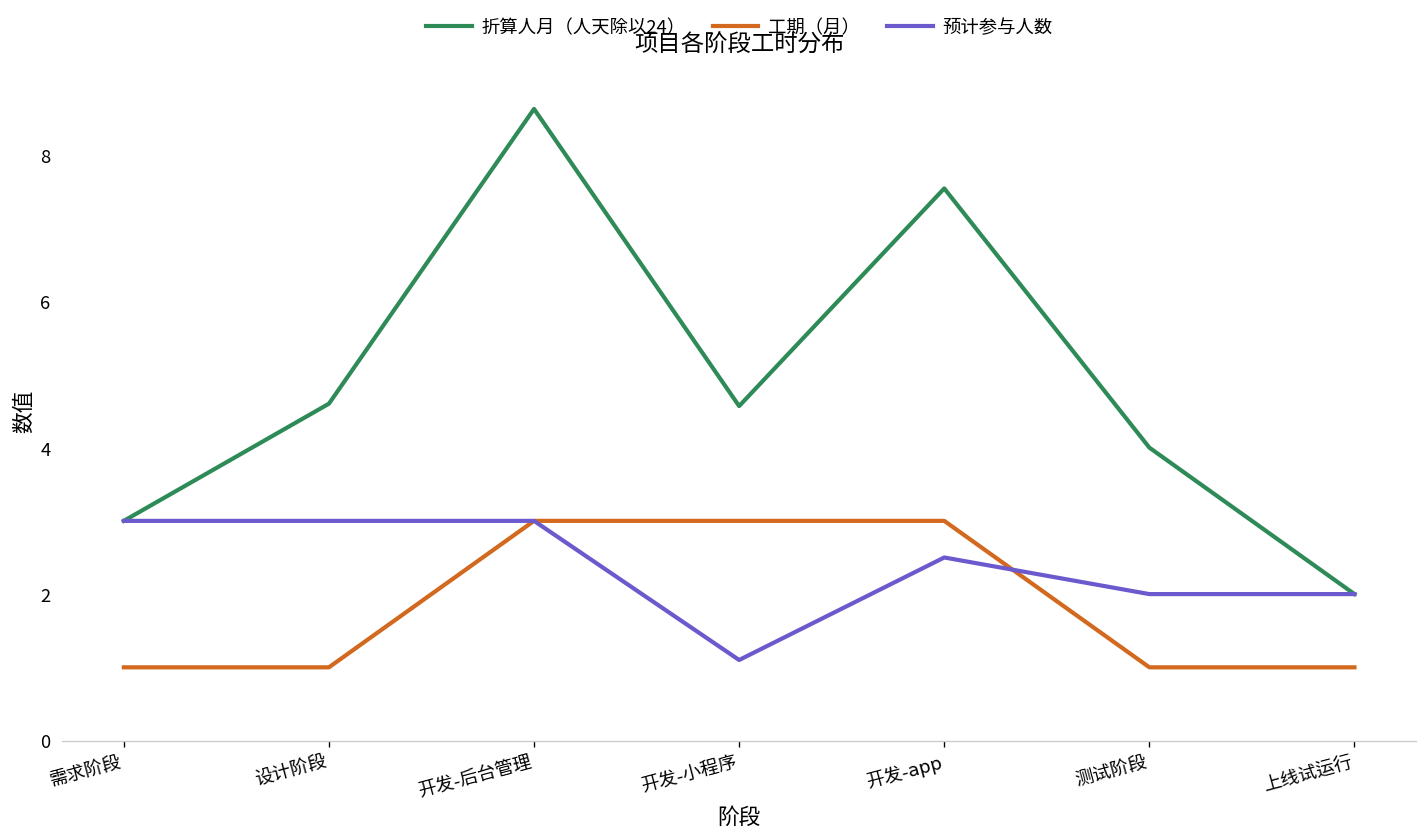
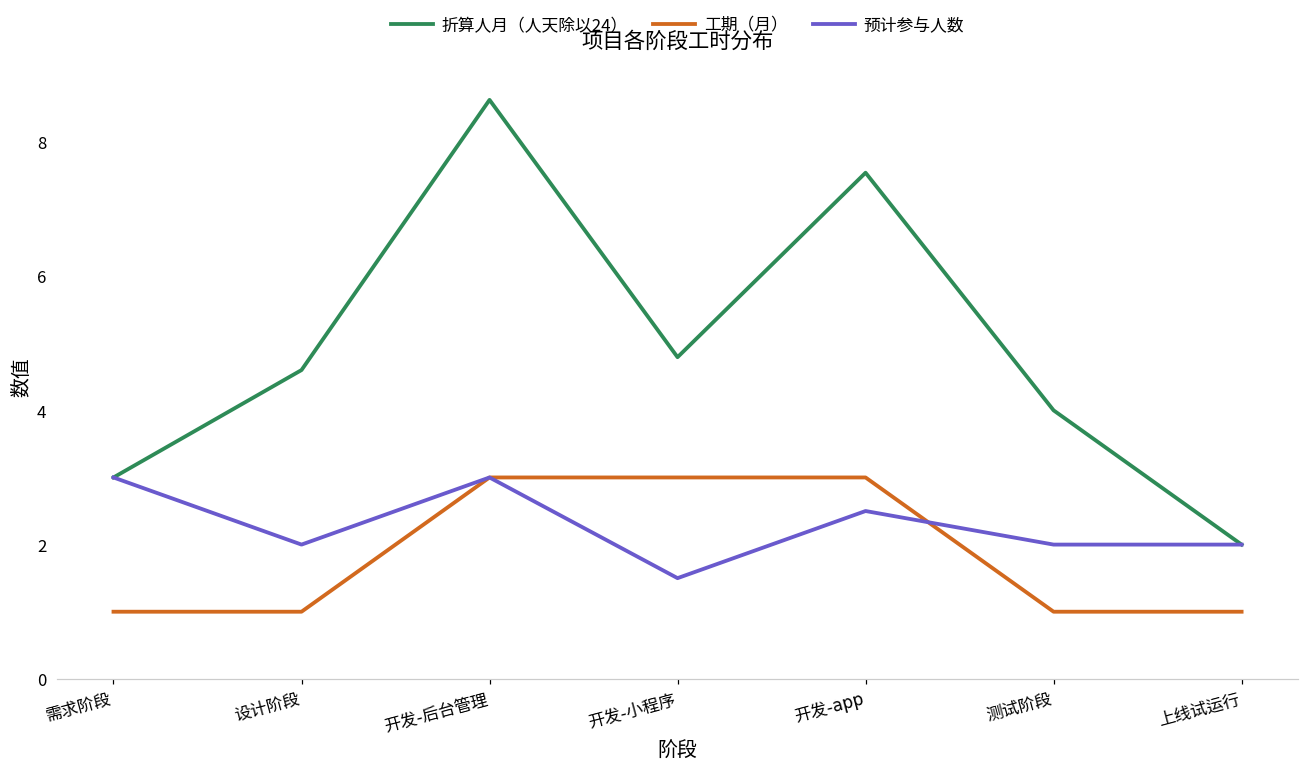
  {
    "折算人月（人天除以24）": {
      "设计阶段": 4.6,
      "开发-后台管理": 8.6,
-     "开发-小程序": 4.6,
+     "开发-小程序": 4.8,
      "开发-app": 7.5,
      "测试阶段": 4.0
    },
    "工期（月）": {
      "需求阶段": 1.0,
      "设计阶段": 1.0,
      "开发-小程序": 3.0,
      "开发-app": 3.0,
      "测试阶段": 1.0,
      "上线试运行": 1.0
    },
    "预计参与人数": {
-     "设计阶段": 3,
-     "开发-小程序": 1.1,
+     "设计阶段": 2,
+     "开发-小程序": 1.5,
      "开发-app": 2.5,
      "测试阶段": 2.0
    }
  }
